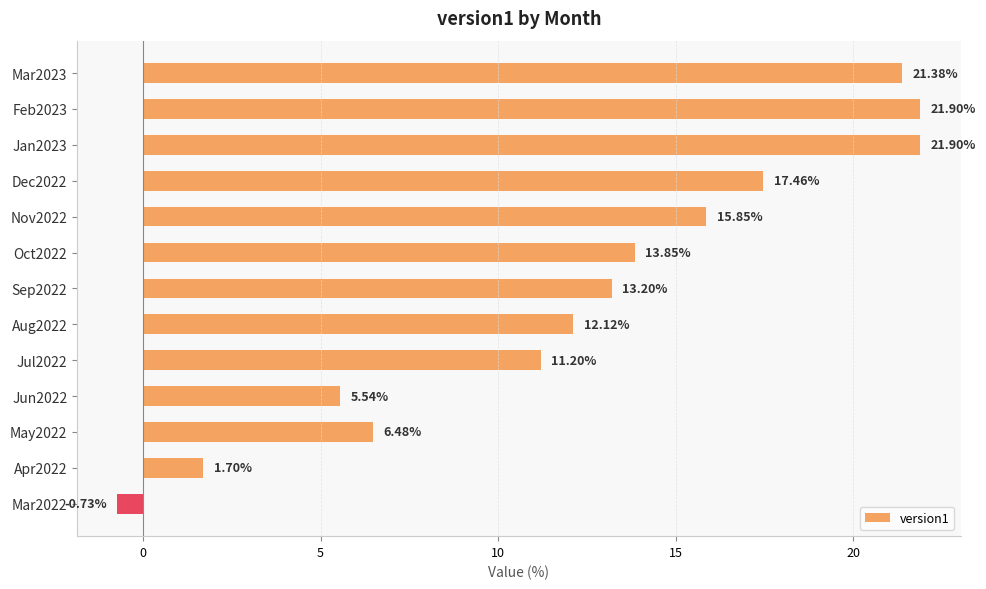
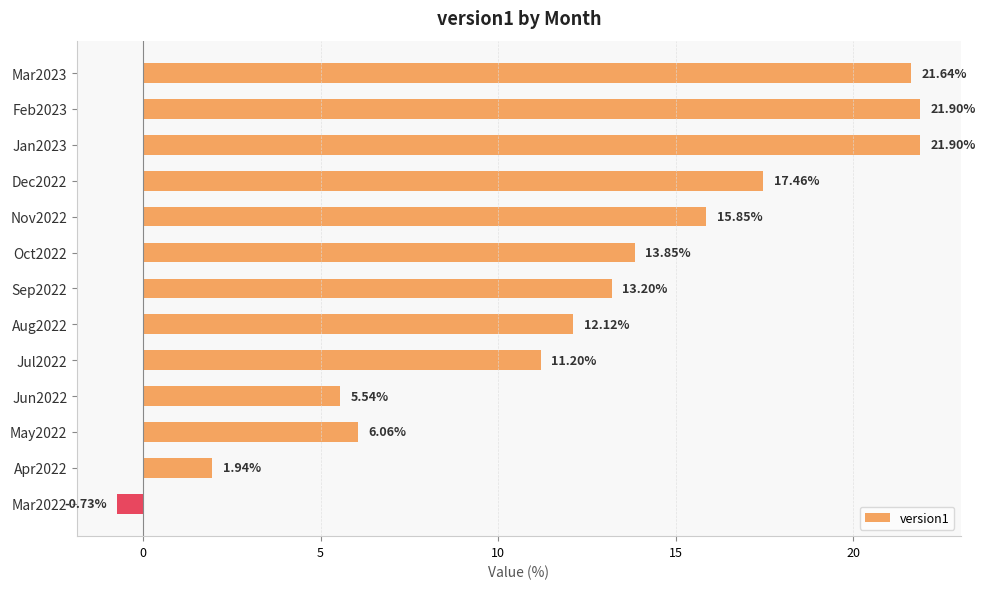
  {
-   "Mar2023": "21.38%",
+   "Mar2023": "21.64%",
    "Feb2023": "21.90%",
    "Jan2023": "21.90%",
    "Dec2022": "17.46%",
    "Nov2022": "15.85%",
    "Oct2022": "13.85%",
    "Sep2022": "13.20%",
    "Aug2022": "12.12%",
    "Jul2022": "11.20%",
    "Jun2022": "5.54%",
-   "May2022": "6.48%",
-   "Apr2022": "1.70%",
+   "May2022": "6.06%",
+   "Apr2022": "1.94%",
    "Mar2022": "-0.73%"
  }
